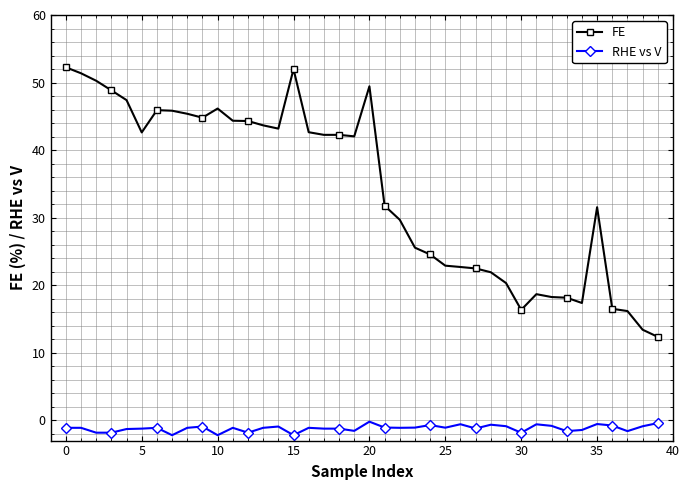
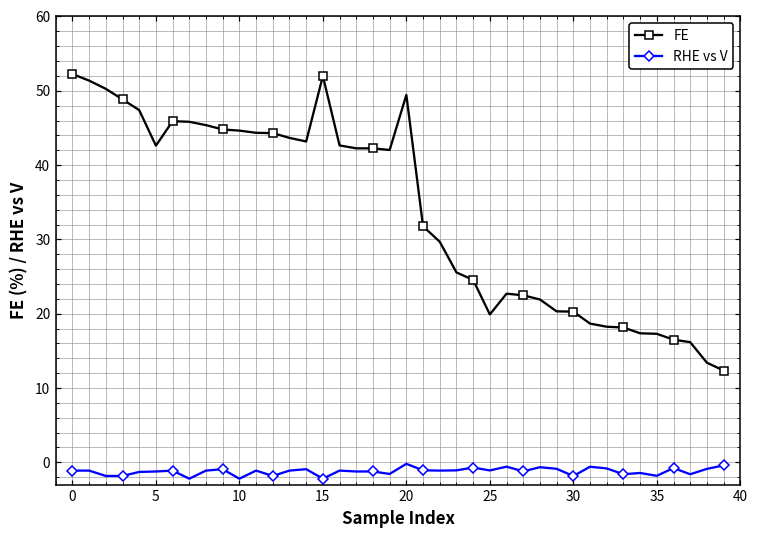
  {
    "FE": {
      "0": 52,
      "5": 43,
-     "10": 46,
+     "10": 45,
      "15": 52,
      "20": 49,
-     "25": 23,
-     "30": 16,
-     "35": 32
+     "25": 20,
+     "30": 20,
+     "35": 17
    },
    "RHE vs V": {
      "0": -1,
      "5": -1,
      "10": -2,
      "15": -2,
      "20": 0,
      "25": -1,
      "30": -2,
-     "35": -1
+     "35": -2
    }
  }
